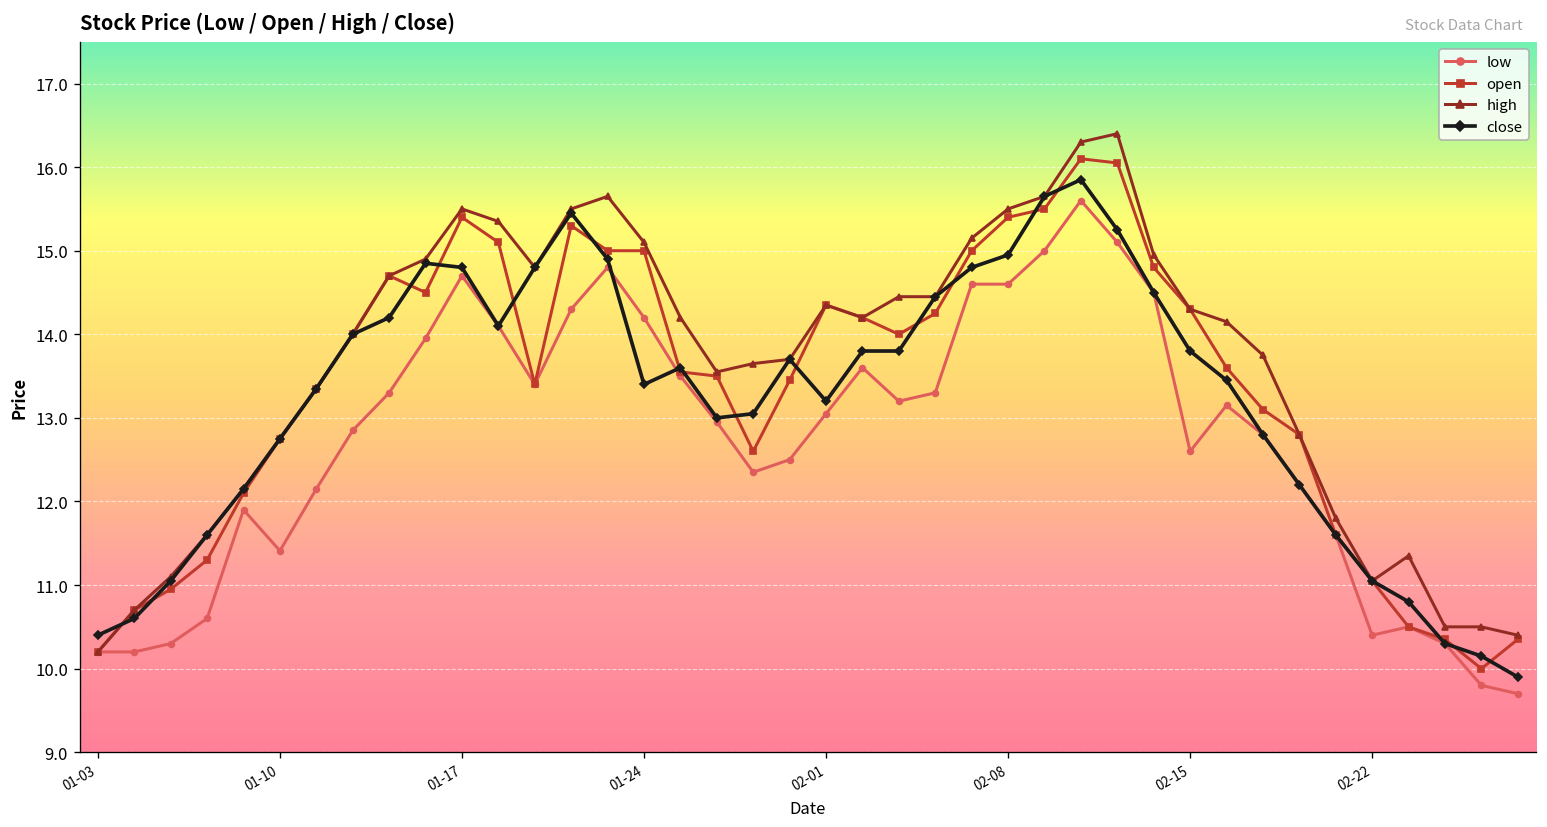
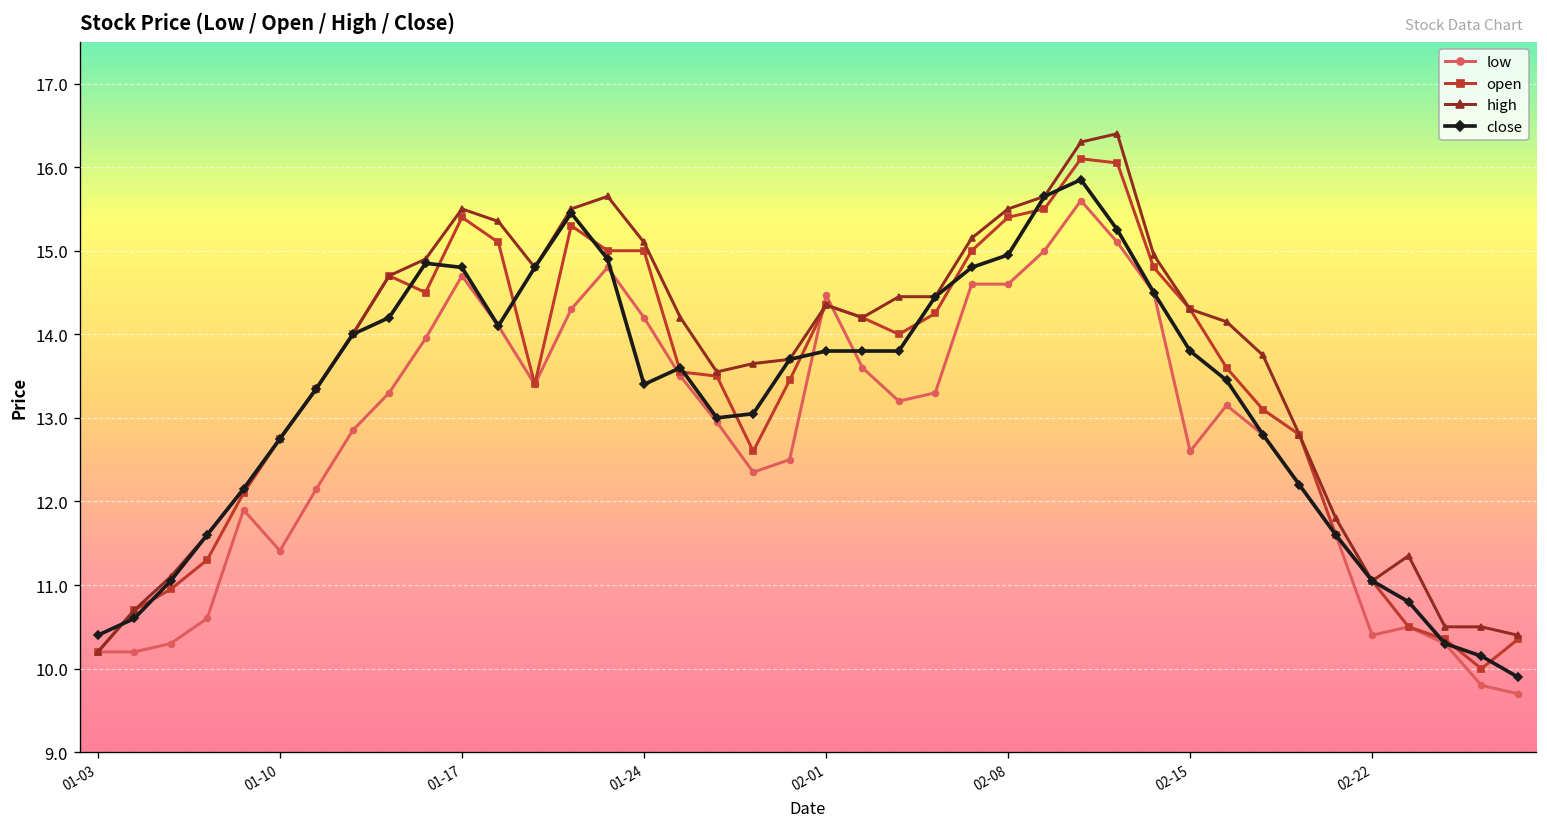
  {
    "low": {
      "01-10": 11.4,
      "01-17": 14.7,
      "01-24": 14.2,
-     "02-01": 13.1,
+     "02-01": 14.5,
      "02-08": 14.6,
      "02-15": 12.6,
      "02-22": 10.4
    },
    "close": {
      "01-03": 10.4,
      "01-17": 14.8,
      "01-24": 13.4,
-     "02-01": 13.2,
+     "02-01": 13.8,
      "02-08": 15.0,
      "02-15": 13.8
    }
  }
